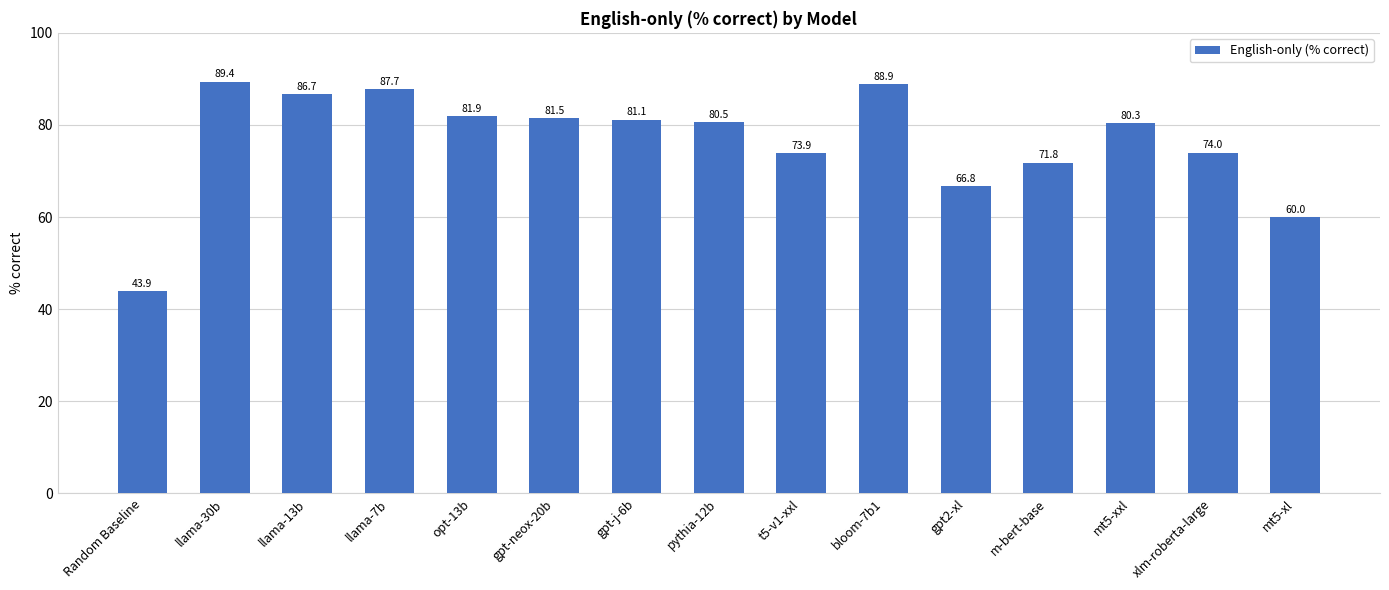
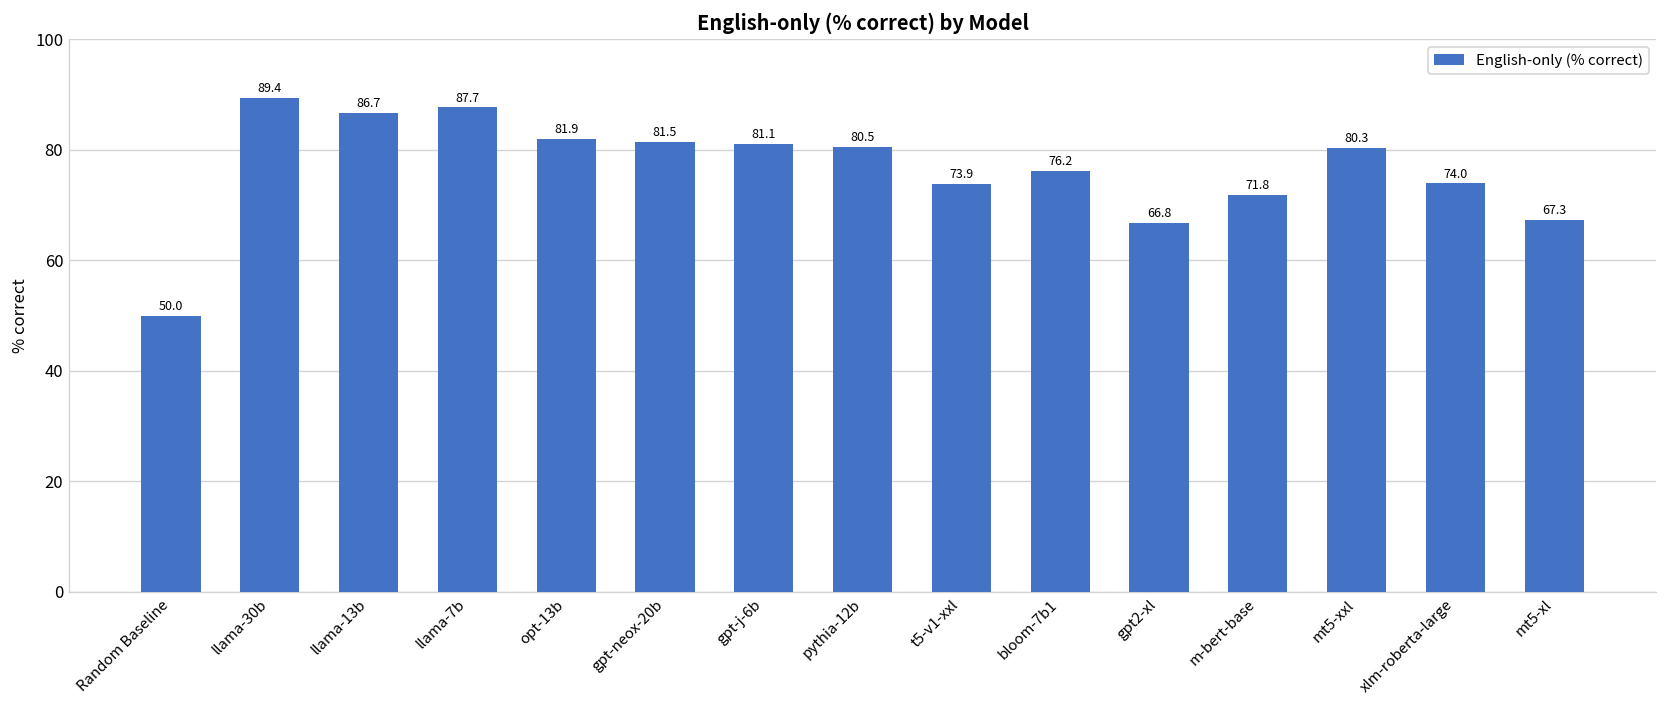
  {
-   "Random Baseline": 43.9,
+   "Random Baseline": 50.0,
    "llama-30b": 89.4,
    "llama-13b": 86.7,
    "llama-7b": 87.7,
    "opt-13b": 81.9,
    "gpt-neox-20b": 81.5,
    "gpt-j-6b": 81.1,
    "pythia-12b": 80.5,
    "t5-v1-xxl": 73.9,
-   "bloom-7b1": 88.9,
+   "bloom-7b1": 76.2,
    "gpt2-xl": 66.8,
    "m-bert-base": 71.8,
    "mt5-xxl": 80.3,
    "xlm-roberta-large": 74.0,
-   "mt5-xl": 60.0
+   "mt5-xl": 67.3
  }
